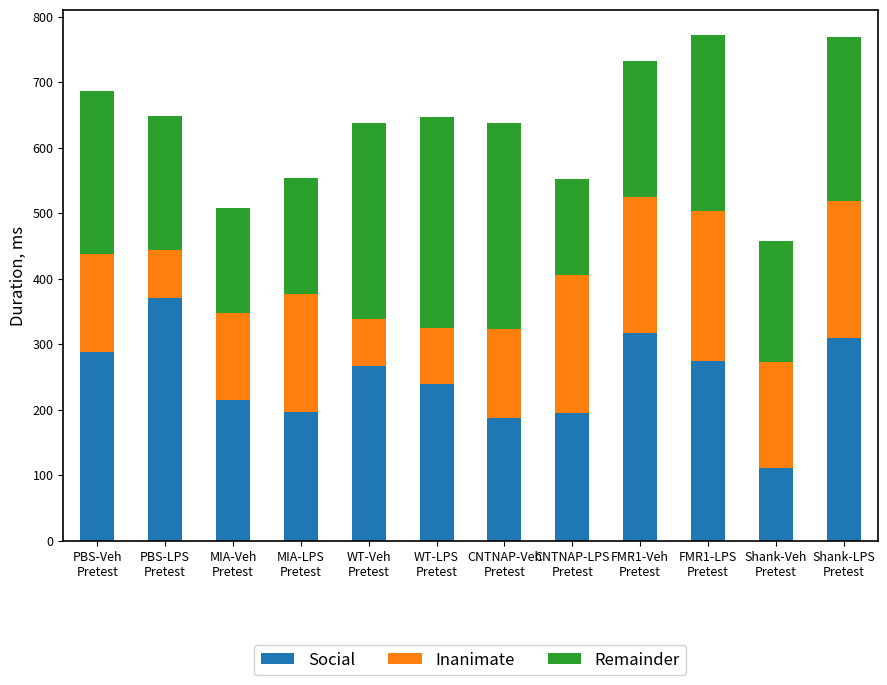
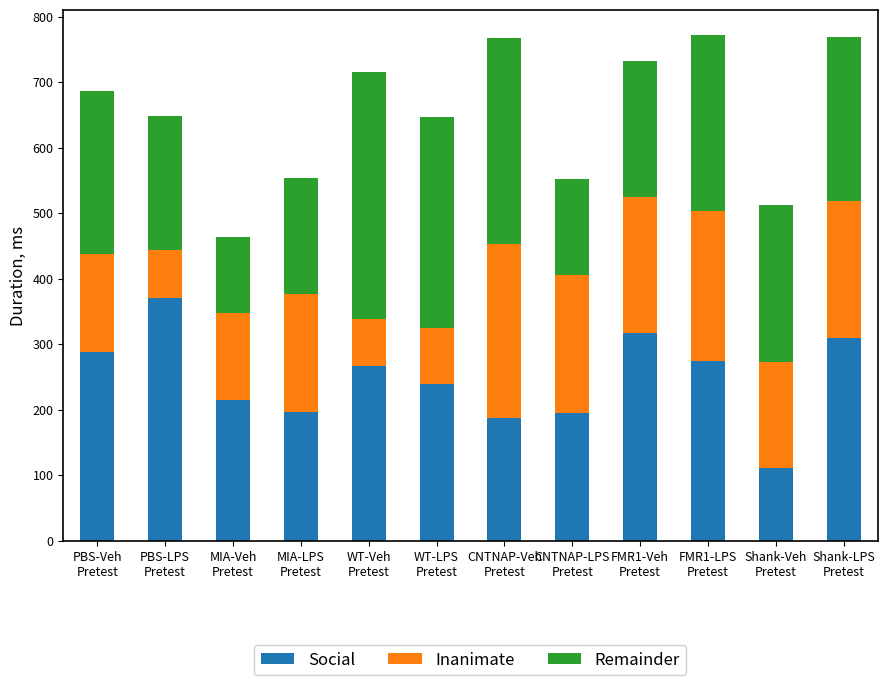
  {
    "Social": {
      "PBS-Veh Pretest": 290,
      "PBS-LPS Pretest": 370,
      "MIA-Veh Pretest": 220,
      "MIA-LPS Pretest": 200,
      "WT-Veh Pretest": 270,
      "WT-LPS Pretest": 240,
      "CNTNAP-Veh Pretest": 190,
      "CNTNAP-LPS Pretest": 190,
      "FMR1-Veh Pretest": 320,
      "FMR1-LPS Pretest": 270,
      "Shank-Veh Pretest": 110,
      "Shank-LPS Pretest": 310
    },
    "Inanimate": {
      "PBS-Veh Pretest": 150,
      "PBS-LPS Pretest": 70,
      "MIA-Veh Pretest": 130,
      "MIA-LPS Pretest": 180,
      "WT-Veh Pretest": 70,
      "WT-LPS Pretest": 90,
-     "CNTNAP-Veh Pretest": 140,
+     "CNTNAP-Veh Pretest": 270,
      "CNTNAP-LPS Pretest": 210,
      "FMR1-Veh Pretest": 210,
      "FMR1-LPS Pretest": 230,
      "Shank-Veh Pretest": 160,
      "Shank-LPS Pretest": 210
    },
    "Remainder": {
      "PBS-Veh Pretest": 250,
      "PBS-LPS Pretest": 200,
-     "MIA-Veh Pretest": 160,
+     "MIA-Veh Pretest": 120,
      "MIA-LPS Pretest": 180,
-     "WT-Veh Pretest": 300,
+     "WT-Veh Pretest": 380,
      "WT-LPS Pretest": 320,
      "CNTNAP-Veh Pretest": 310,
      "CNTNAP-LPS Pretest": 150,
      "FMR1-Veh Pretest": 210,
      "FMR1-LPS Pretest": 270,
-     "Shank-Veh Pretest": 180,
+     "Shank-Veh Pretest": 240,
      "Shank-LPS Pretest": 250
    }
  }
